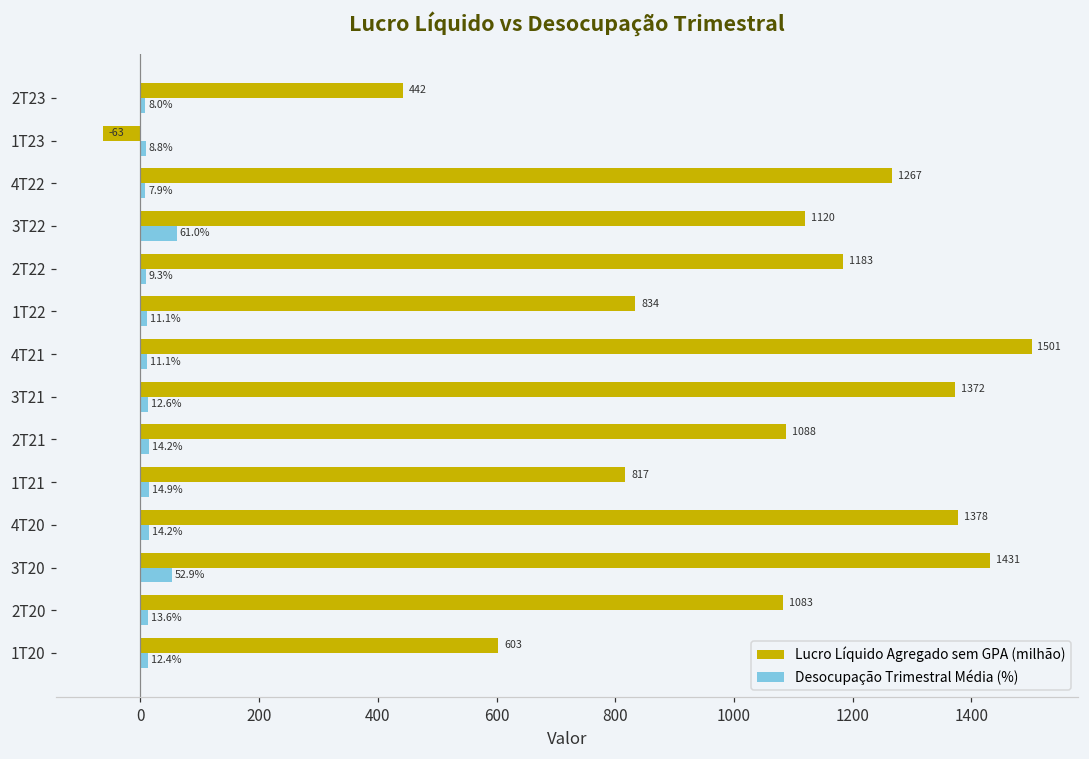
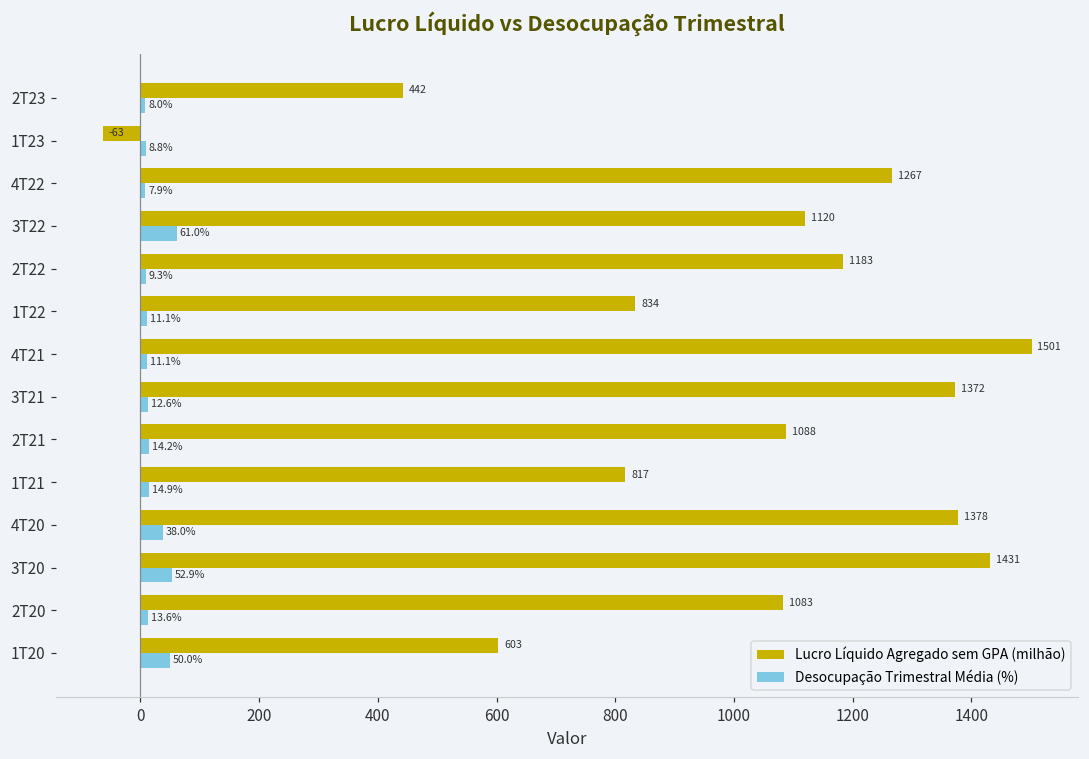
  {
    "Lucro Líquido Agregado sem GPA (milhão)": {
      "2T23": "442",
      "1T23": "-63",
      "4T22": "1267",
      "3T22": "1120",
      "2T22": "1183",
      "1T22": "834",
      "4T21": "1501",
      "3T21": "1372",
      "2T21": "1088",
      "1T21": "817",
      "4T20": "1378",
      "3T20": "1431",
      "2T20": "1083",
      "1T20": "603"
    },
    "Desocupação Trimestral Média (%)": {
      "2T23": "8.0%",
      "1T23": "8.8%",
      "4T22": "7.9%",
      "3T22": "61.0%",
      "2T22": "9.3%",
      "1T22": "11.1%",
      "4T21": "11.1%",
      "3T21": "12.6%",
      "2T21": "14.2%",
      "1T21": "14.9%",
-     "4T20": "14.2%",
+     "4T20": "38.0%",
      "3T20": "52.9%",
      "2T20": "13.6%",
-     "1T20": "12.4%"
+     "1T20": "50.0%"
    }
  }
